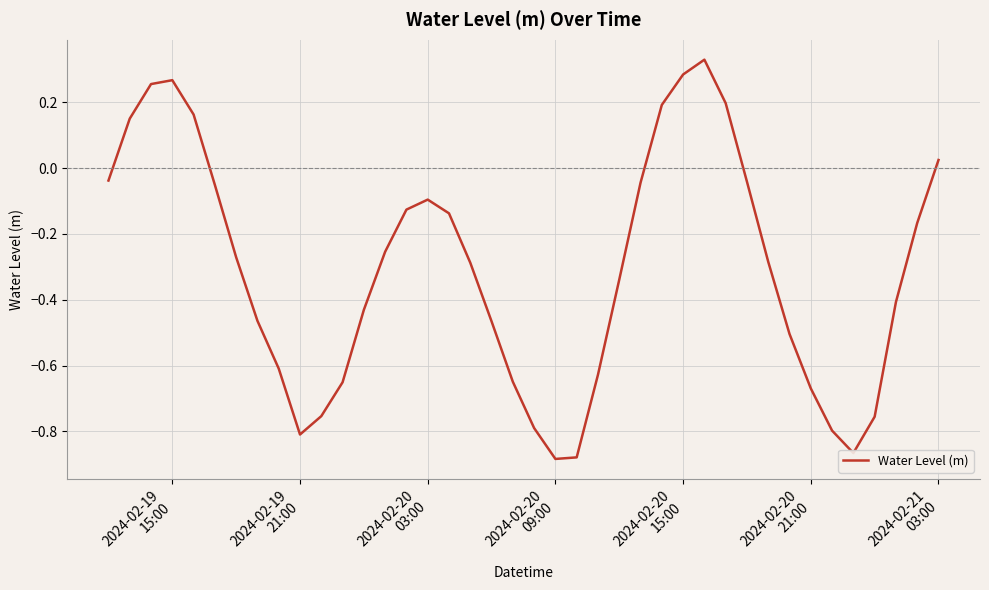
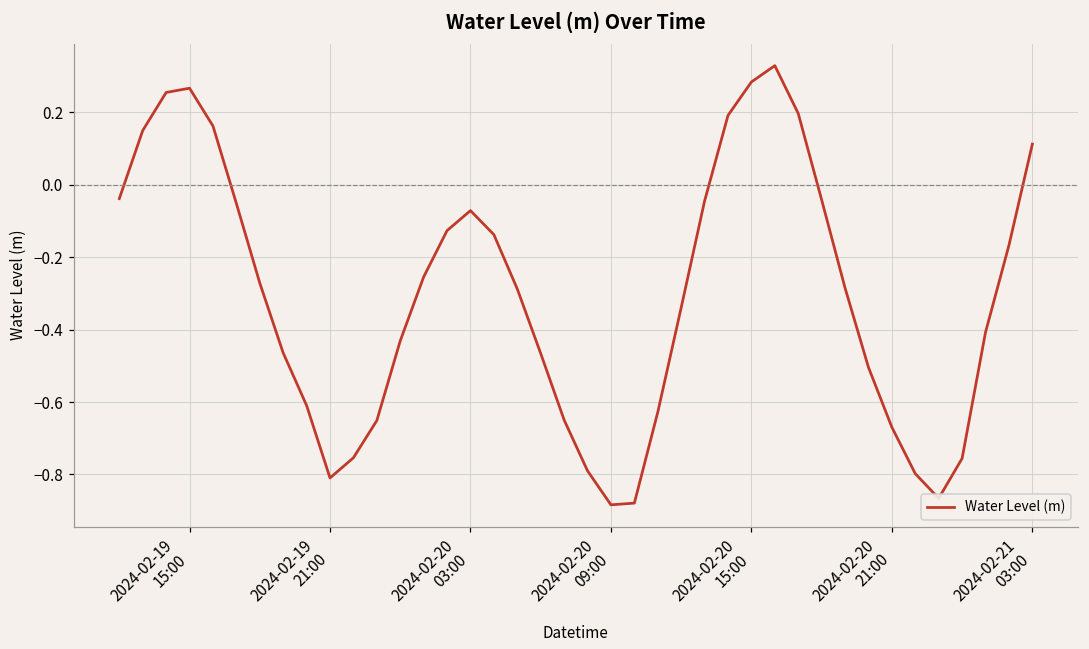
  {
    "2024-02-19 15:00": 0.27,
    "2024-02-19 21:00": -0.81,
-   "2024-02-20 03:00": -0.10,
+   "2024-02-20 03:00": -0.07,
    "2024-02-20 09:00": -0.88,
    "2024-02-20 15:00": 0.28,
    "2024-02-20 21:00": -0.67,
-   "2024-02-21 03:00": 0.02
+   "2024-02-21 03:00": 0.11
  }
